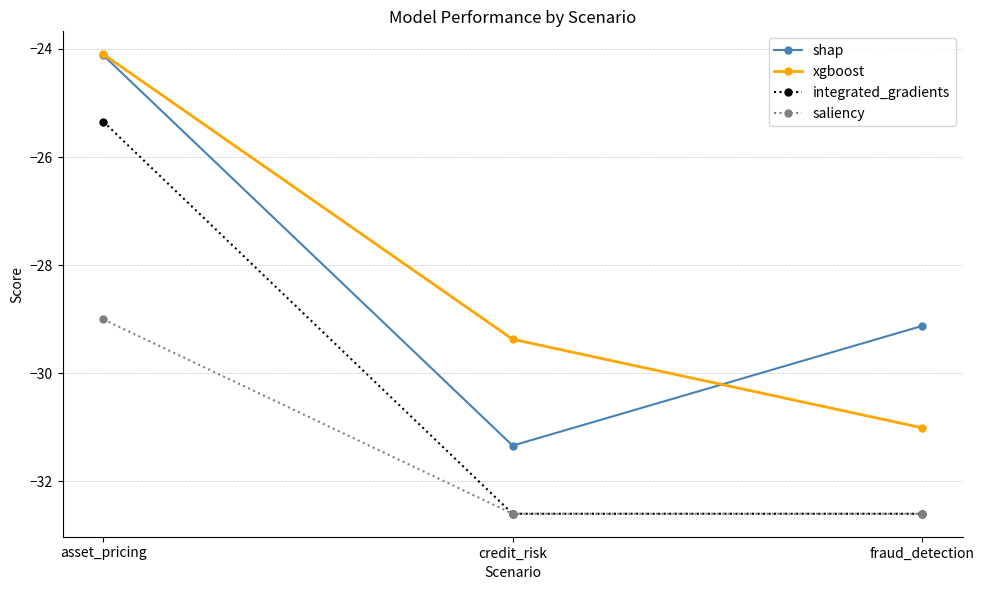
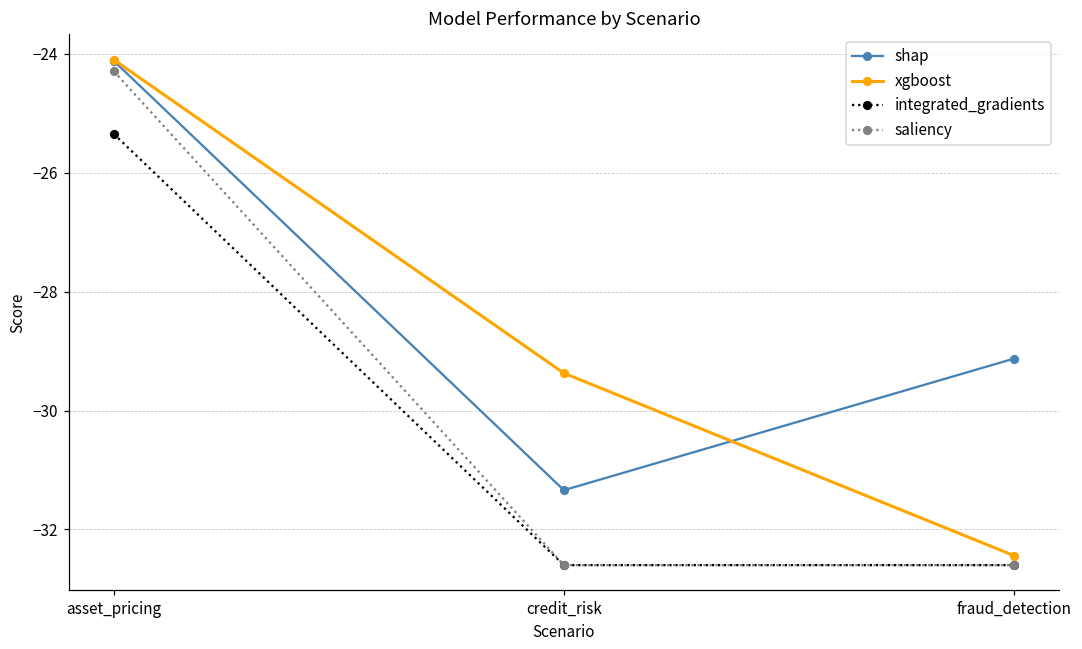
  {
    "shap": {
      "credit_risk": -31.3,
      "fraud_detection": -29.1
    },
    "xgboost": {
      "credit_risk": -29.4,
-     "fraud_detection": -31.0
+     "fraud_detection": -32.4
    },
    "integrated_gradients": {
      "asset_pricing": -25.3
    },
    "saliency": {
-     "asset_pricing": -29.0
+     "asset_pricing": -24.3
    }
  }
